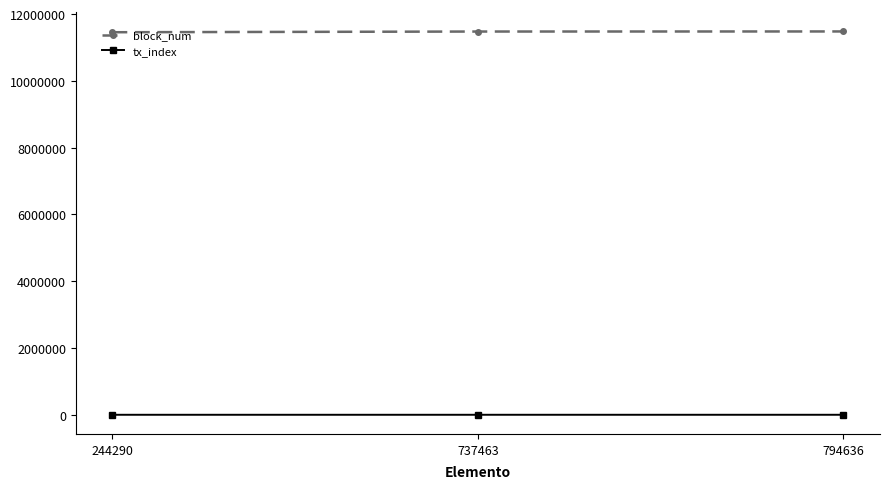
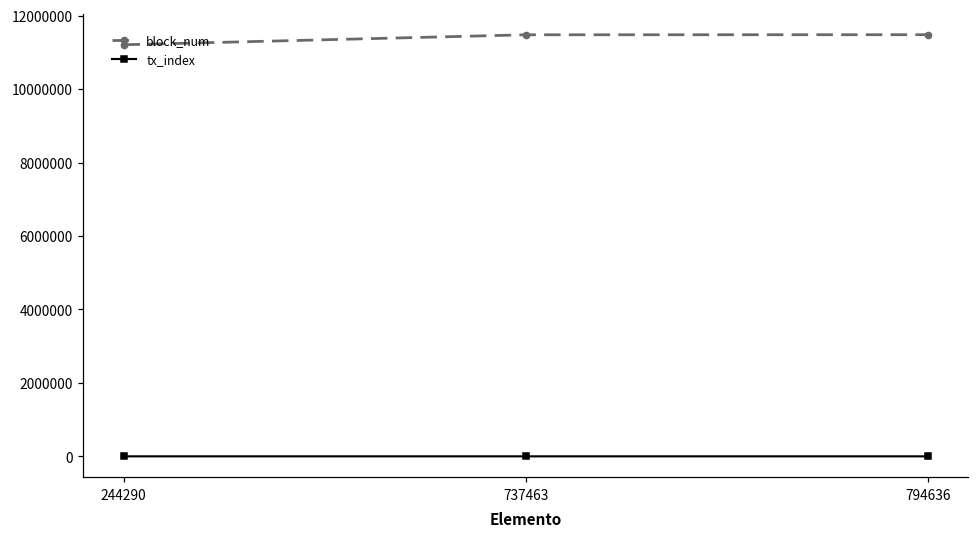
  {
    "block_num": {
-     "244290": 11500000,
+     "244290": 11200000,
      "737463": 11500000,
      "794636": 11500000
    },
    "tx_index": {
      "244290": 0,
      "737463": 0,
      "794636": 0
    }
  }
